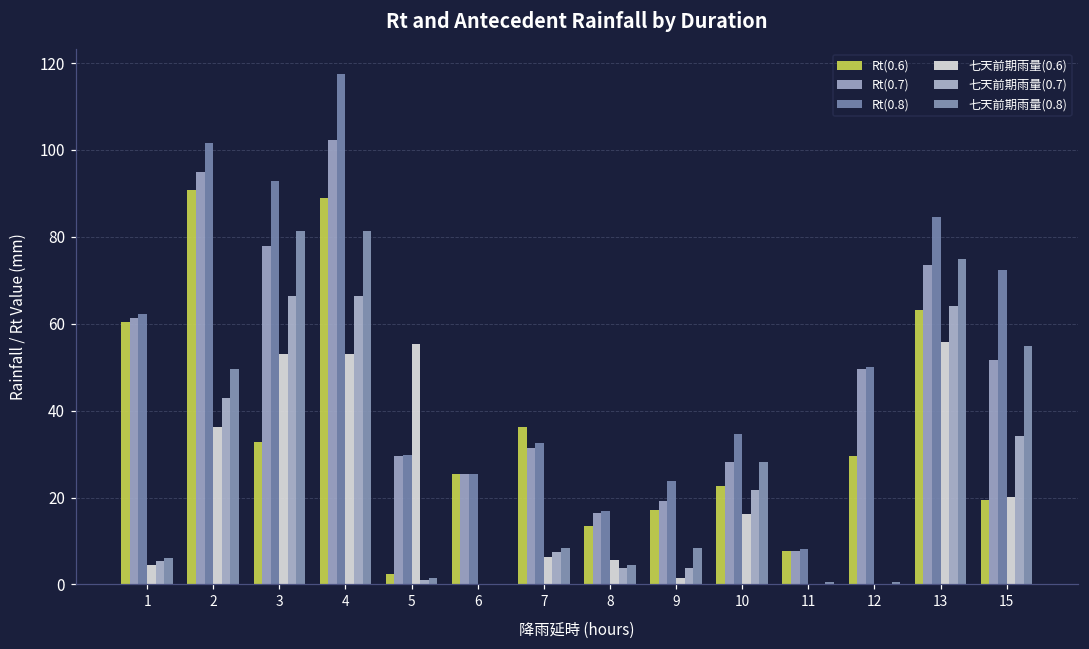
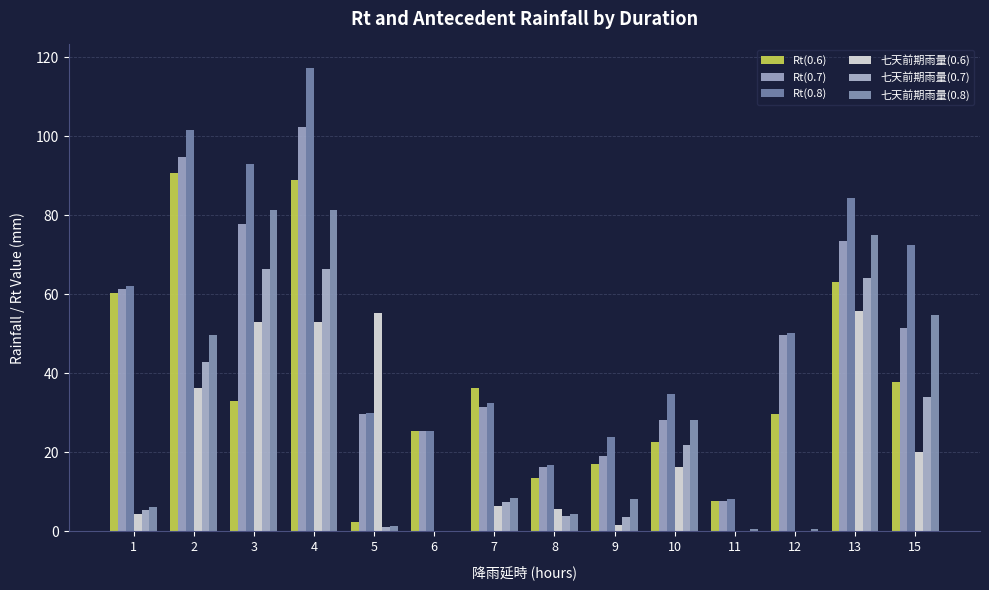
  {
    "Rt(0.6)": {
      "1": 60,
      "2": 91,
      "3": 33,
      "4": 89,
      "5": 2,
      "6": 26,
      "7": 36,
      "8": 14,
      "9": 17,
      "10": 23,
      "11": 8,
      "12": 30,
      "13": 63,
-     "15": 19
+     "15": 38
    },
    "七天前期雨量(0.6)": {
      "1": 4,
      "2": 36,
      "3": 53,
      "4": 53,
      "5": 55,
      "6": 0,
      "7": 6,
      "8": 6,
      "9": 2,
      "10": 16,
      "13": 56,
      "15": 20
    }
  }
